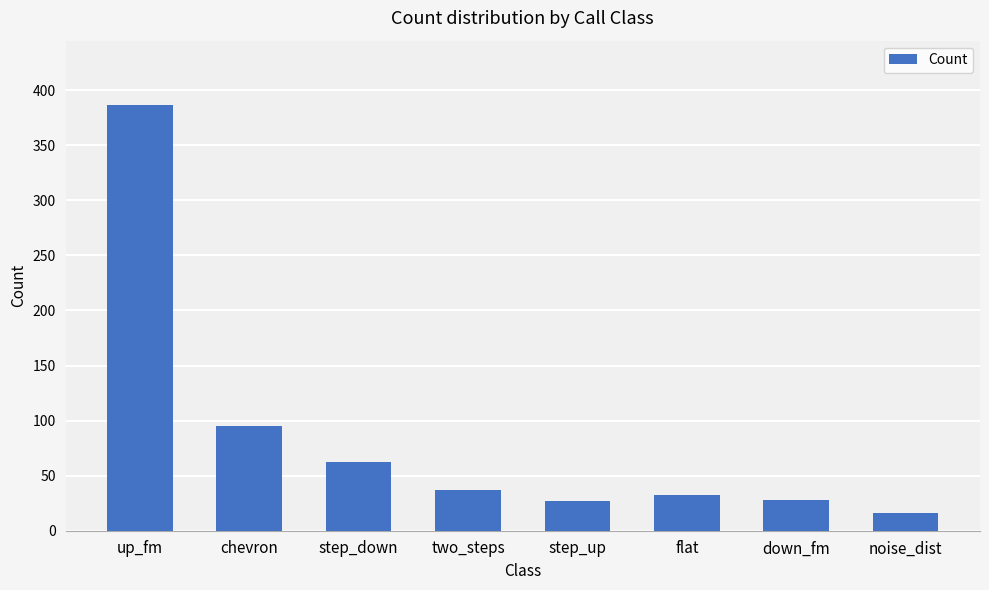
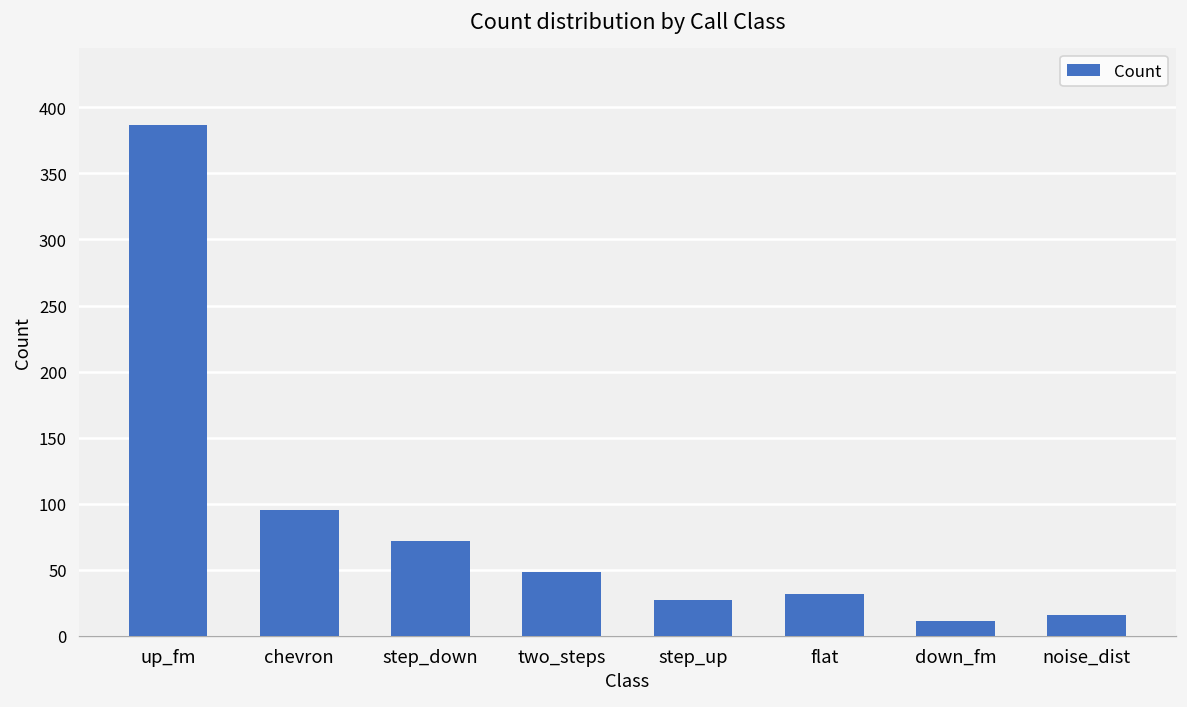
  {
    "up_fm": 387,
    "chevron": 95,
-   "step_down": 62,
-   "two_steps": 37,
+   "step_down": 72,
+   "two_steps": 48,
    "step_up": 27,
    "flat": 32,
-   "down_fm": 28,
+   "down_fm": 11,
    "noise_dist": 16
  }
